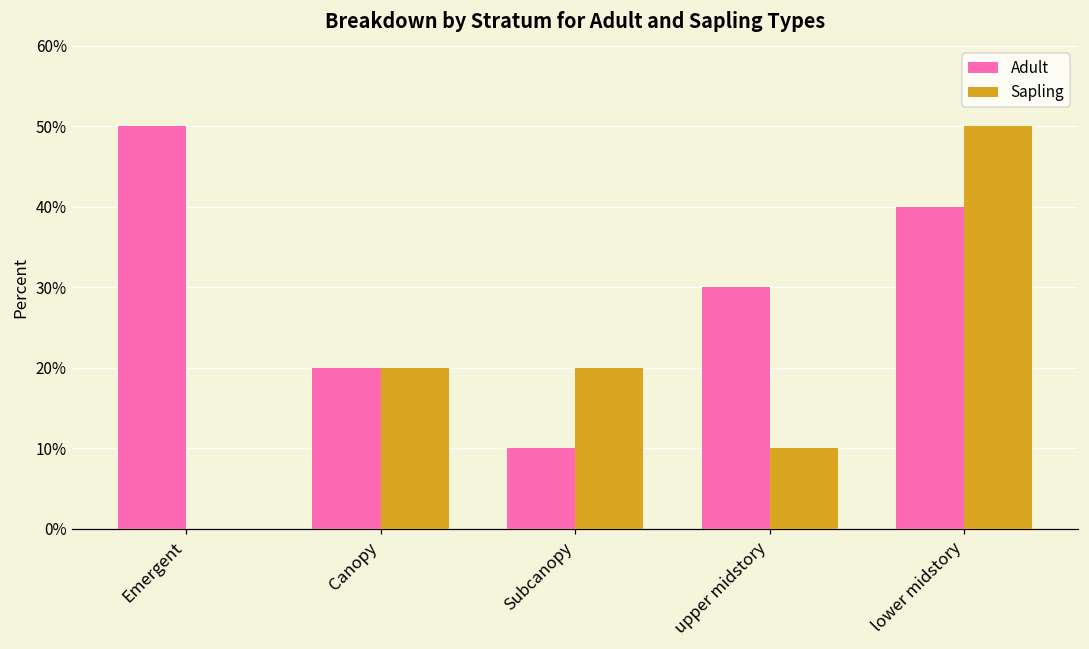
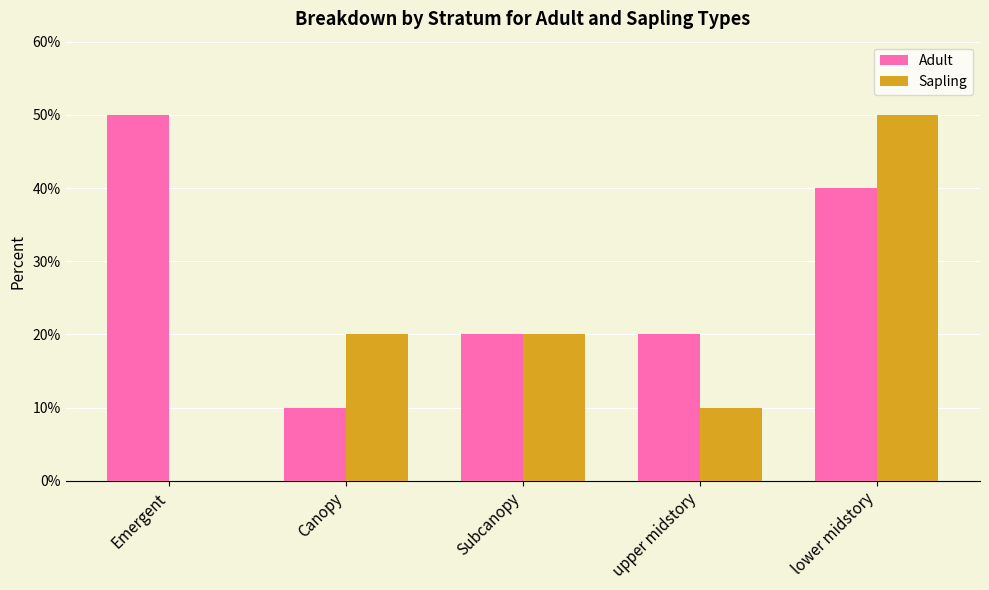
  {
    "Adult": {
      "Emergent": "50%",
-     "Canopy": "20%",
-     "Subcanopy": "10%",
-     "upper midstory": "30%",
+     "Canopy": "10%",
+     "Subcanopy": "20%",
+     "upper midstory": "20%",
      "lower midstory": "40%"
    },
    "Sapling": {
      "Emergent": "0%",
      "Canopy": "20%",
      "Subcanopy": "20%",
      "upper midstory": "10%",
      "lower midstory": "50%"
    }
  }
